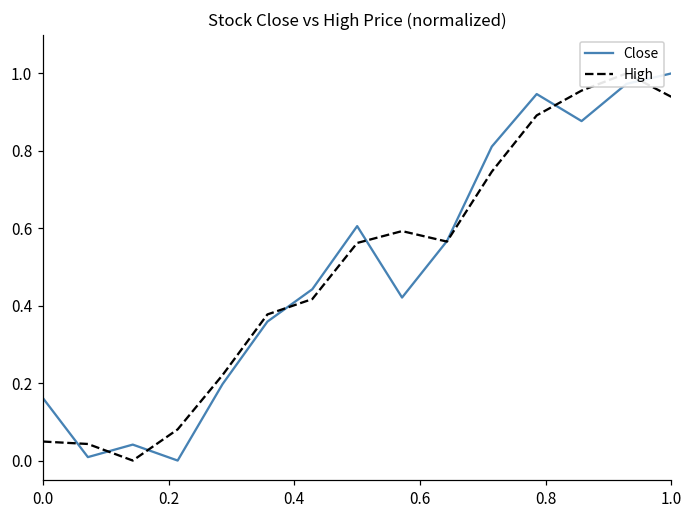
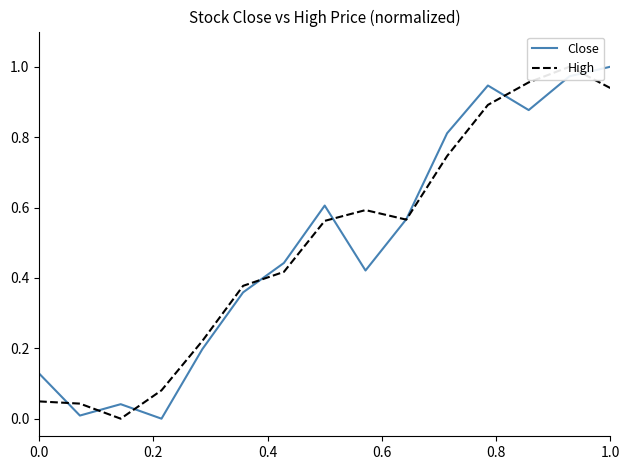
  {
    "Close": {
-     "0.0": 0.16,
+     "0.0": 0.13,
      "1.0": 1.00
    },
    "High": {
      "0.0": 0.05,
      "1.0": 0.94
    }
  }
